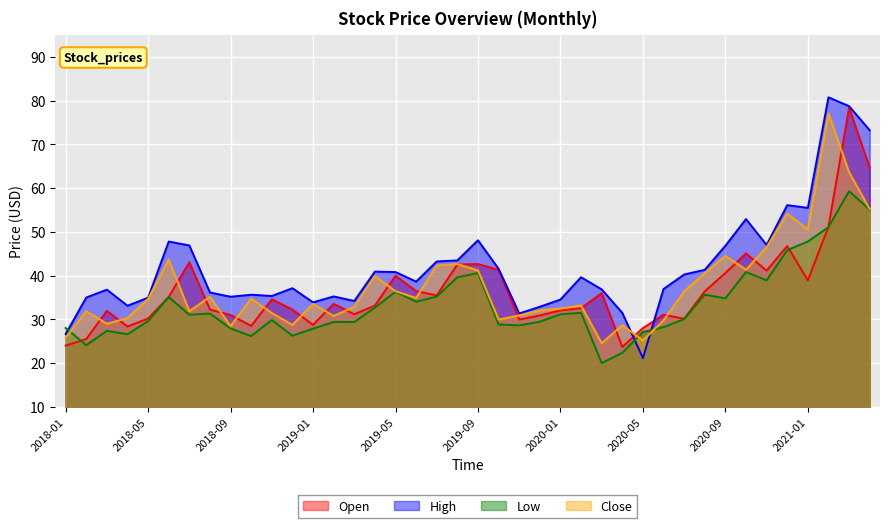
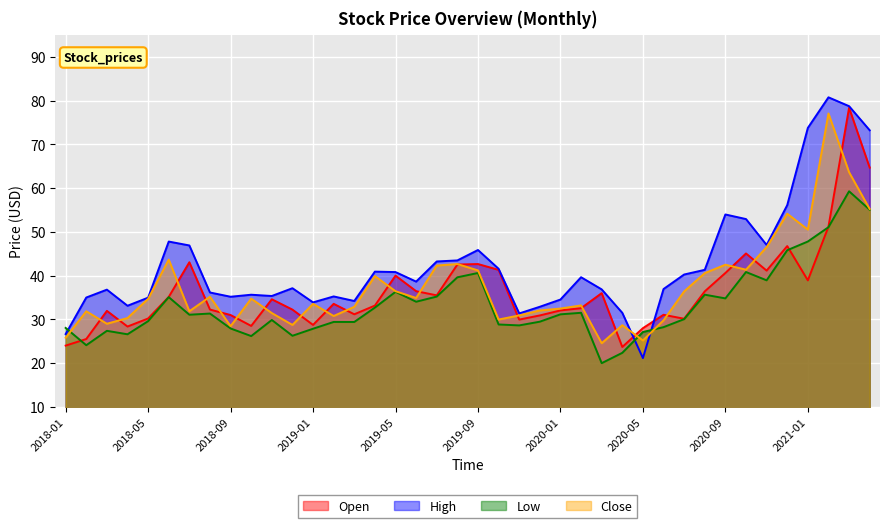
  {
    "Open": {
      "2018-01": 24,
      "2018-05": 30,
      "2018-09": 31,
      "2019-01": 29,
      "2019-05": 40,
      "2019-09": 43,
      "2020-05": 28,
      "2020-09": 41,
      "2021-01": 39
    },
    "High": {
      "2018-01": 27,
      "2018-09": 35,
      "2019-05": 41,
-     "2019-09": 48,
+     "2019-09": 46,
      "2020-01": 35,
      "2020-05": 21,
-     "2020-09": 47,
-     "2021-01": 55
+     "2020-09": 54,
+     "2021-01": 74
    },
    "Low": {
      "2018-01": 28,
      "2018-05": 30,
      "2019-01": 28,
      "2020-01": 31,
      "2020-05": 27,
      "2020-09": 35,
      "2021-01": 48
    },
    "Close": {
      "2018-01": 26,
      "2020-05": 25,
-     "2020-09": 45,
+     "2020-09": 43,
      "2021-01": 51
    }
  }
